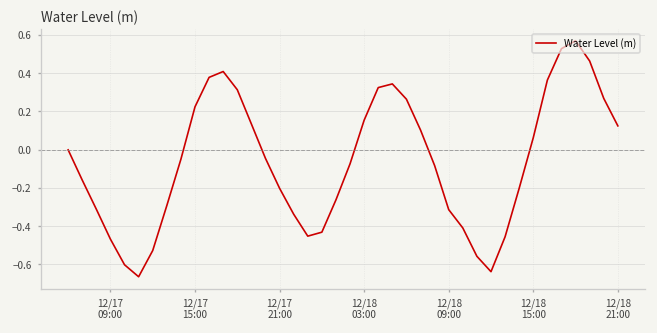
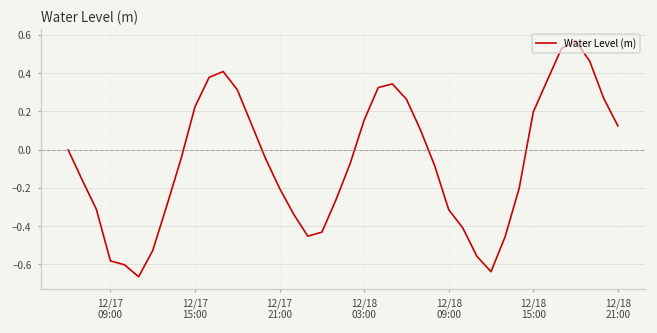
  {
-   "12/17 09:00": -0.47,
+   "12/17 09:00": -0.58,
    "12/17 15:00": 0.22,
    "12/17 21:00": -0.20,
    "12/18 03:00": 0.15,
    "12/18 09:00": -0.31,
-   "12/18 15:00": 0.06,
+   "12/18 15:00": 0.20,
    "12/18 21:00": 0.12
  }
